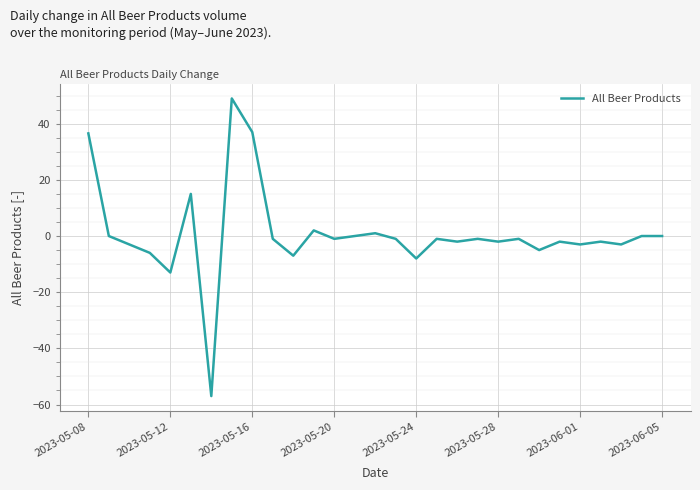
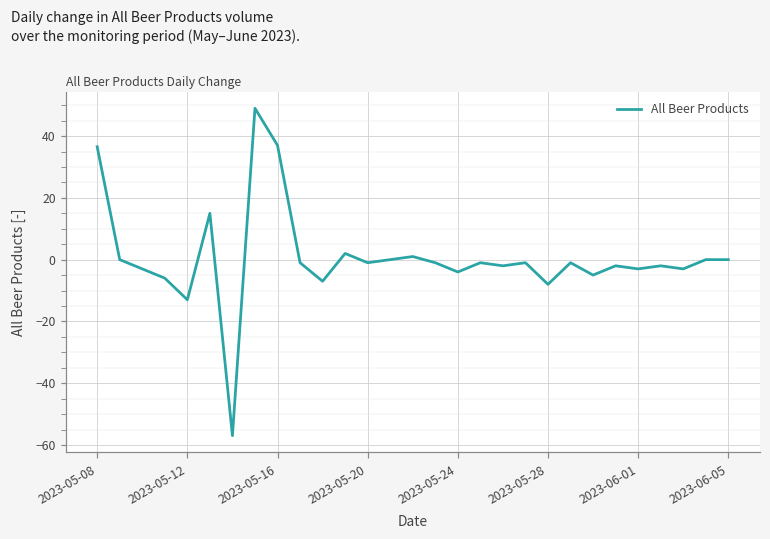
  {
    "2023-05-08": 37,
    "2023-05-12": -13,
    "2023-05-16": 37,
    "2023-05-20": -1,
-   "2023-05-24": -8,
-   "2023-05-28": -2,
+   "2023-05-24": -4,
+   "2023-05-28": -8,
    "2023-06-01": -3,
    "2023-06-05": 0
  }
